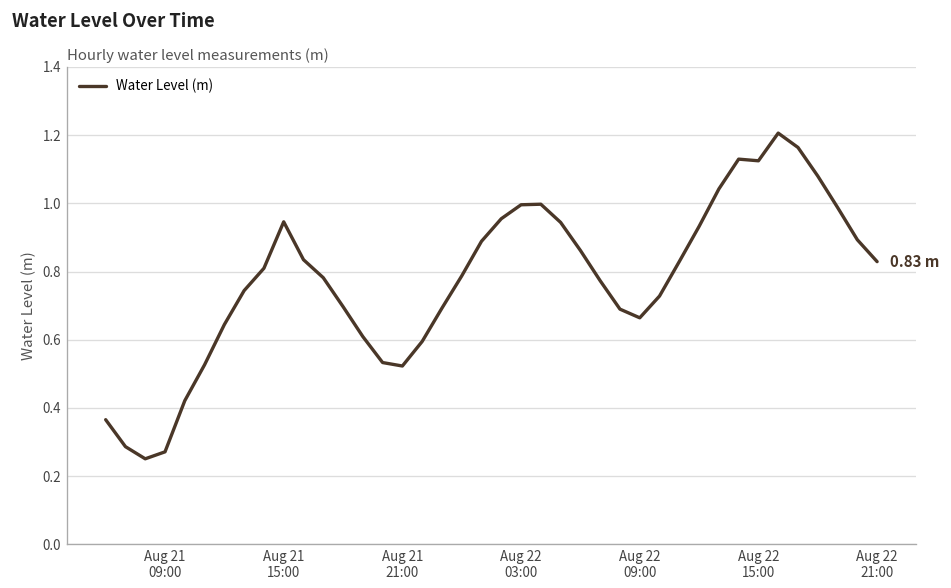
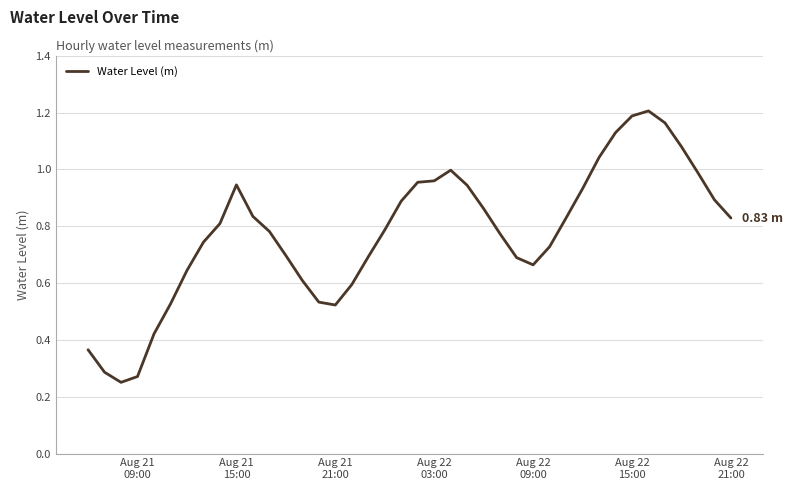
  {
    "Aug 21 09:00": 0.27,
    "Aug 21 15:00": 0.95,
    "Aug 21 21:00": 0.52,
-   "Aug 22 03:00": 1.00,
+   "Aug 22 03:00": 0.96,
    "Aug 22 09:00": 0.66,
-   "Aug 22 15:00": 1.12
+   "Aug 22 15:00": 1.19
  }
